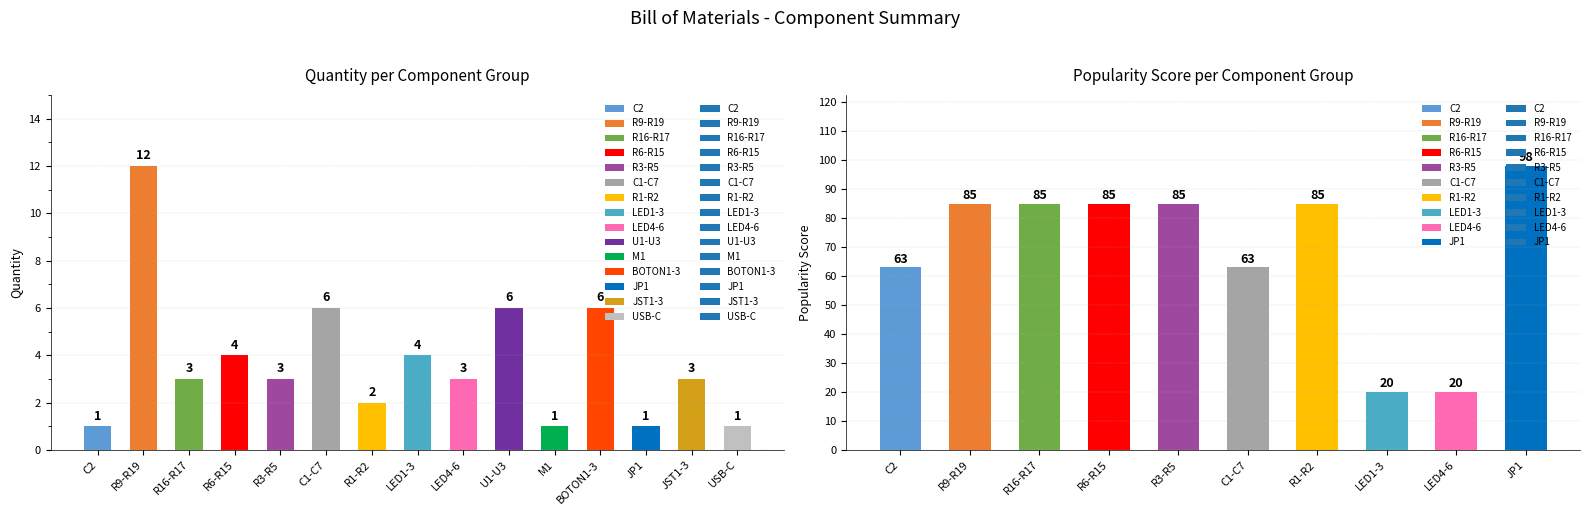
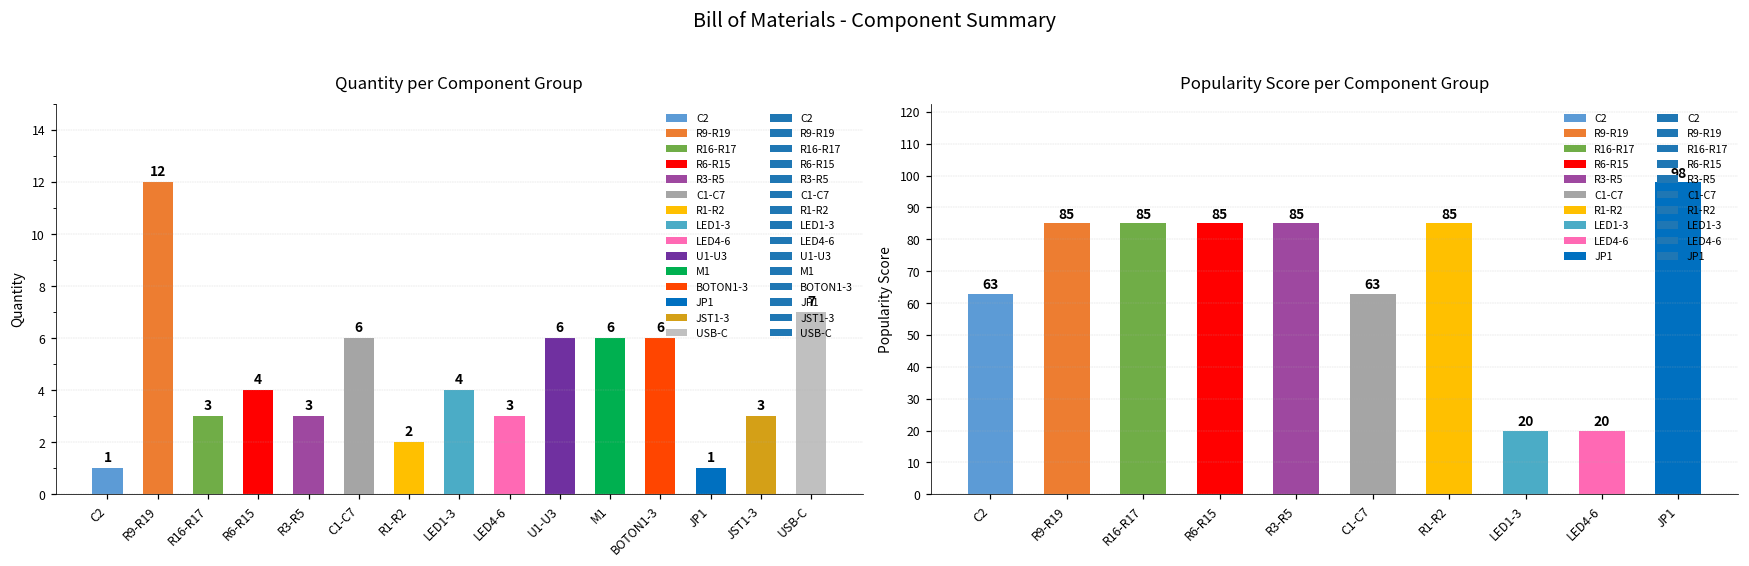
  {
    "Quantity per Component Group": {
      "C2": 1,
      "R9-R19": 12,
      "R16-R17": 3,
      "R6-R15": 4,
      "R3-R5": 3,
      "C1-C7": 6,
      "R1-R2": 2,
      "LED1-3": 4,
      "LED4-6": 3,
      "U1-U3": 6,
-     "M1": 1,
+     "M1": 6,
      "BOTON1-3": 6,
      "JP1": 1,
      "JST1-3": 3,
-     "USB-C": 1
+     "USB-C": 7
    },
    "Popularity Score per Component Group": {
      "C2": 63,
      "R9-R19": 85,
      "R16-R17": 85,
      "R6-R15": 85,
      "R3-R5": 85,
      "C1-C7": 63,
      "R1-R2": 85,
      "LED1-3": 20,
      "LED4-6": 20,
      "JP1": 98
    }
  }
